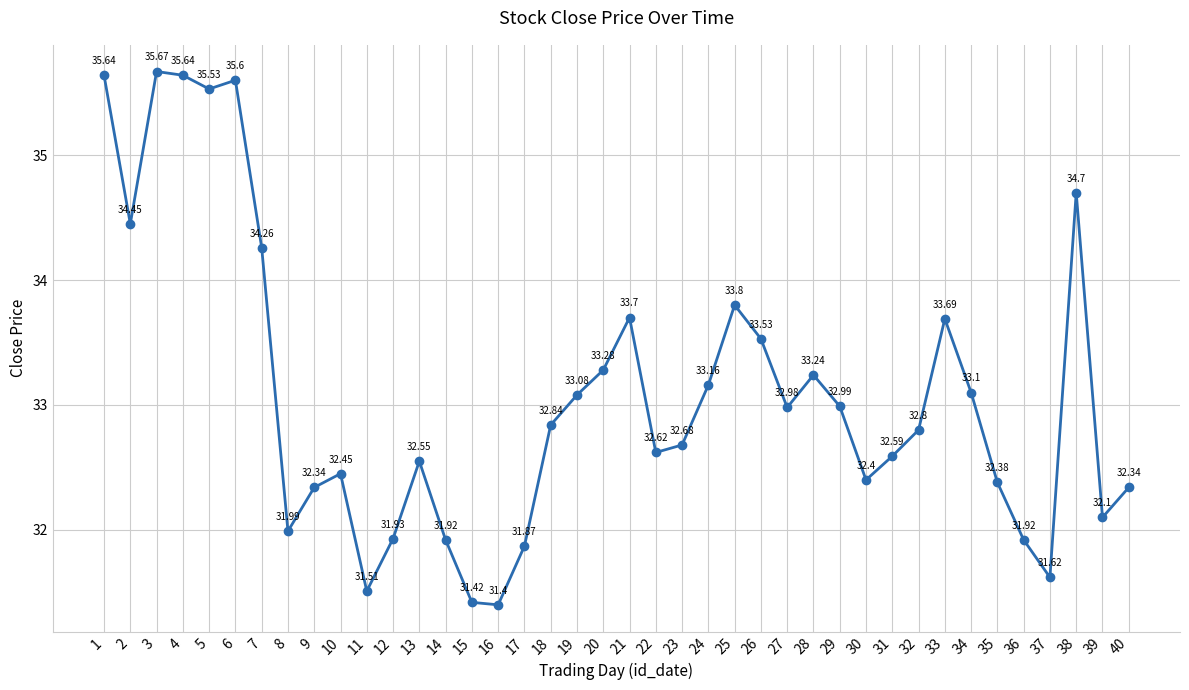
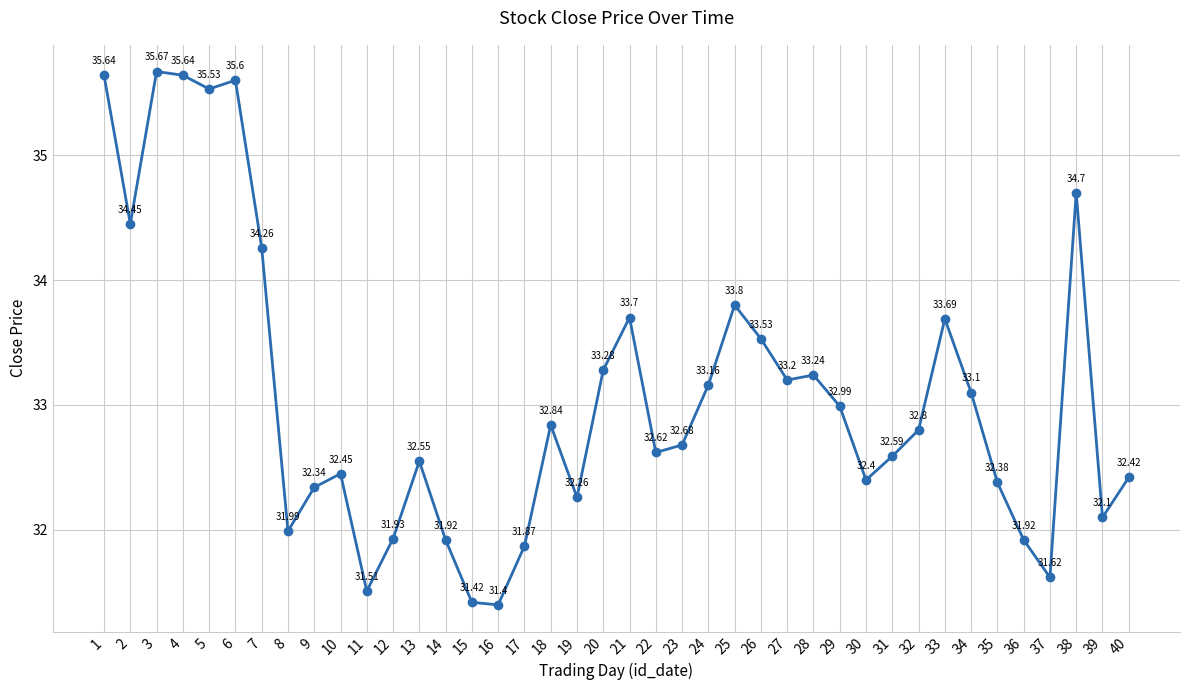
  {
    "1": 35.64,
    "2": 34.45,
    "3": 35.67,
    "4": 35.64,
    "5": 35.53,
    "6": 35.6,
    "7": 34.26,
    "8": 31.99,
    "9": 32.34,
    "10": 32.45,
    "11": 31.51,
    "12": 31.93,
    "13": 32.55,
    "14": 31.92,
    "15": 31.42,
    "16": 31.4,
    "17": 31.87,
    "18": 32.84,
-   "19": 33.08,
+   "19": 32.26,
    "20": 33.28,
    "21": 33.7,
    "22": 32.62,
    "23": 32.68,
    "24": 33.16,
    "25": 33.8,
    "26": 33.53,
-   "27": 32.98,
+   "27": 33.2,
    "28": 33.24,
    "29": 32.99,
    "30": 32.4,
    "31": 32.59,
    "32": 32.8,
    "33": 33.69,
    "34": 33.1,
    "35": 32.38,
    "36": 31.92,
    "37": 31.62,
    "38": 34.7,
    "39": 32.1,
-   "40": 32.34
+   "40": 32.42
  }
